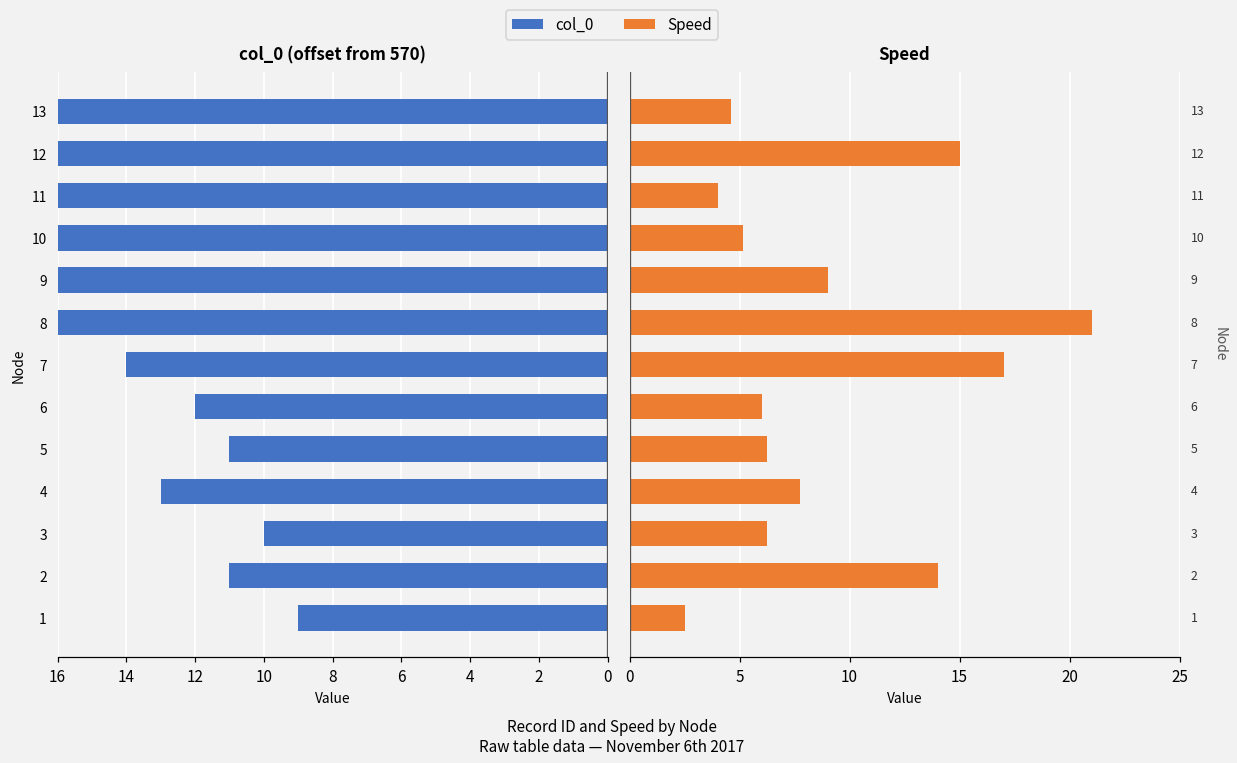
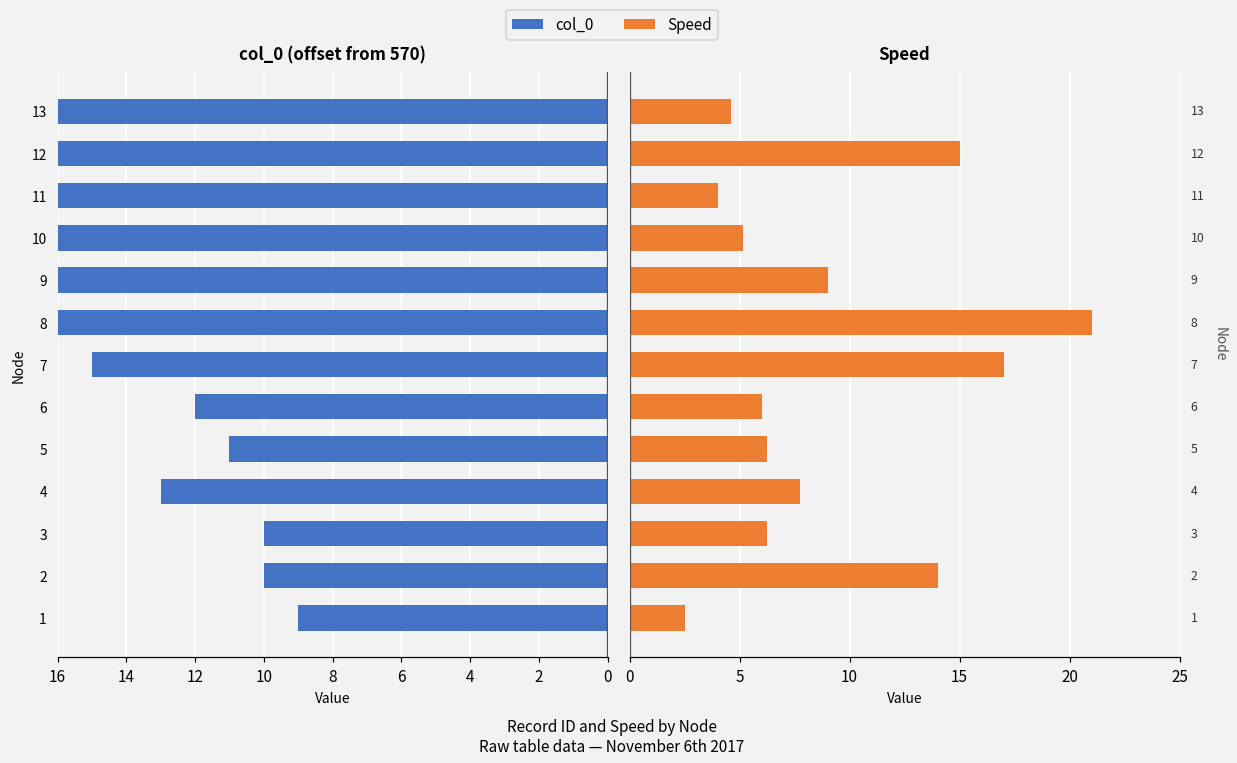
  {
    "col_0 (offset from 570)": {
      "8": 16.0,
-     "7": 14.0,
+     "7": 15.0,
      "6": 12.0,
      "5": 11.0,
      "4": 13.0,
      "3": 10.0,
-     "2": 11.0,
+     "2": 10.0,
      "1": 9.0
    }
  }
